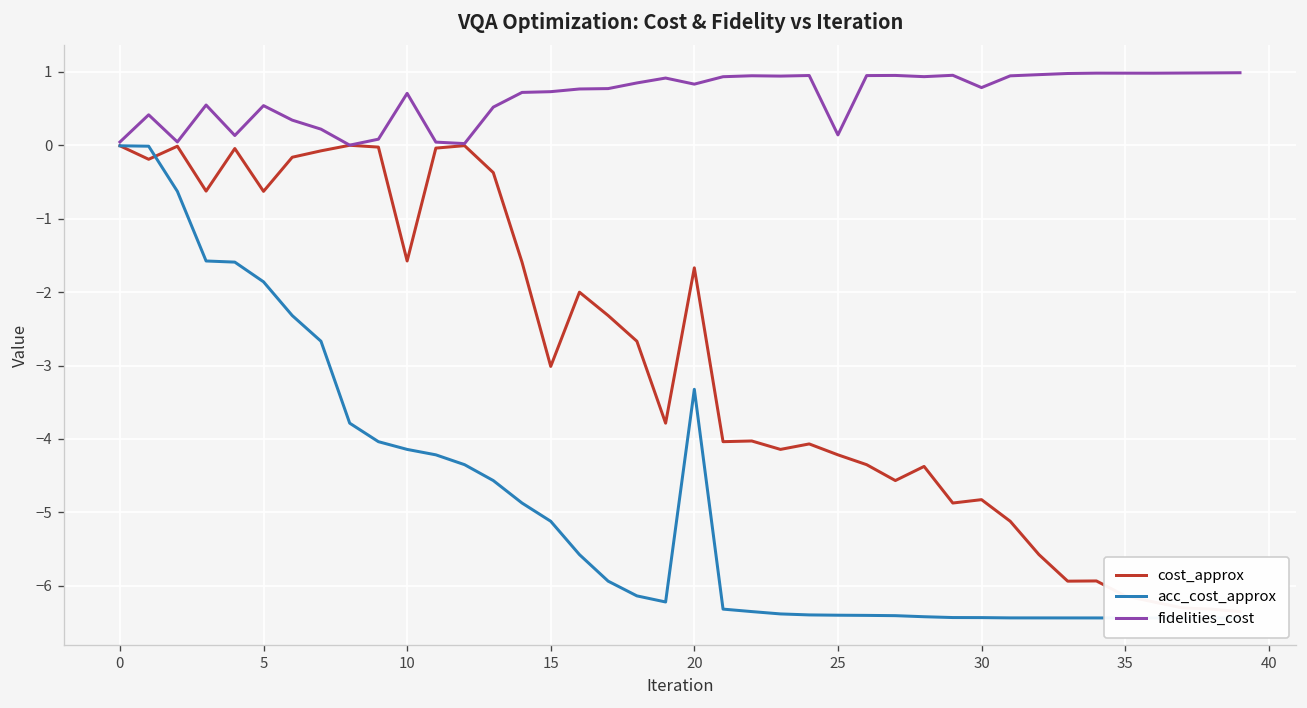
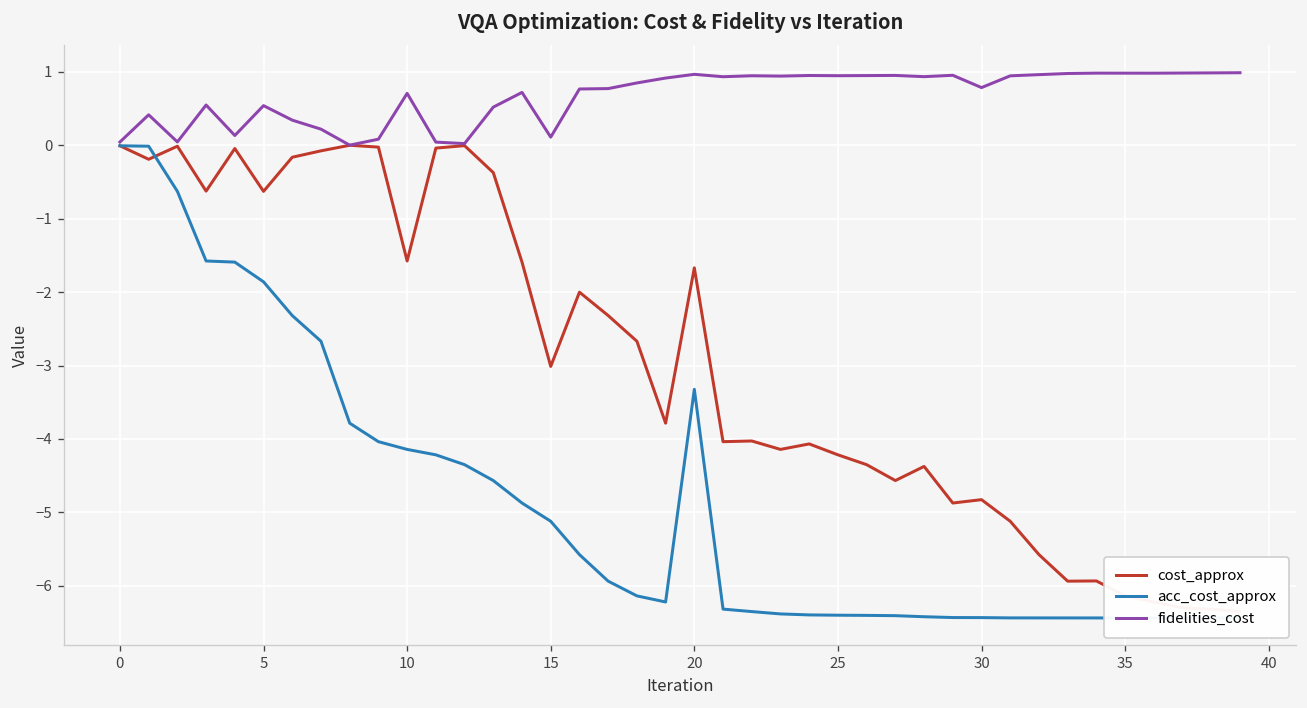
  {
    "cost_approx": {
      "5": -0.6,
      "10": -1.6,
      "15": -3.0,
      "20": -1.7,
      "25": -4.2,
      "30": -4.8
    },
    "acc_cost_approx": {
      "5": -1.9,
      "10": -4.1,
      "15": -5.1,
      "20": -3.3,
      "25": -6.4,
      "30": -6.4
    },
    "fidelities_cost": {
      "0": 0.0,
      "5": 0.5,
      "10": 0.7,
-     "15": 0.7,
-     "20": 0.8,
-     "25": 0.1,
+     "15": 0.1,
+     "20": 1.0,
+     "25": 0.9,
      "30": 0.8,
      "35": 1.0
    }
  }
